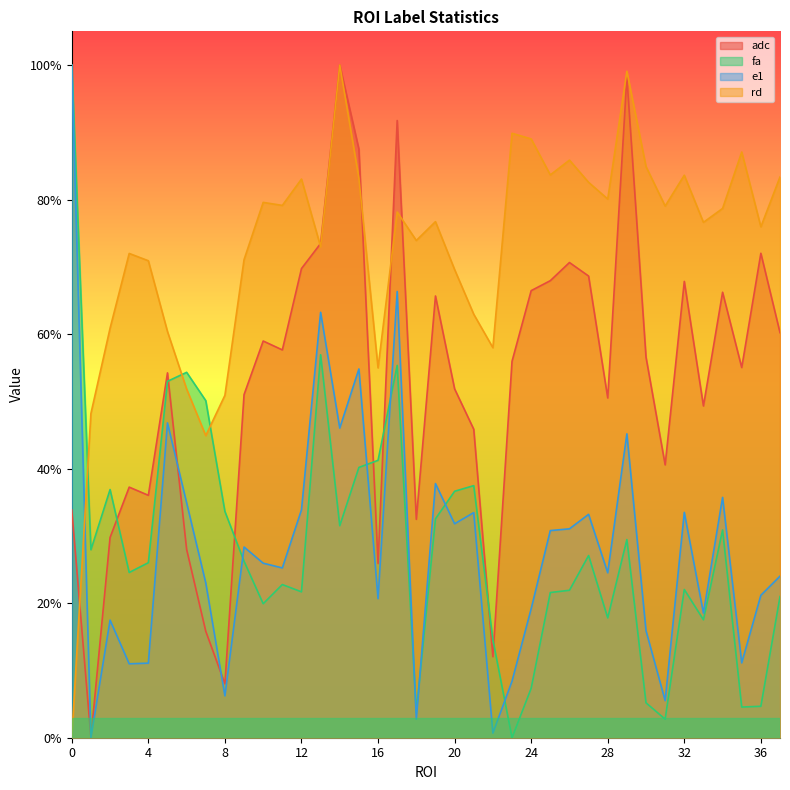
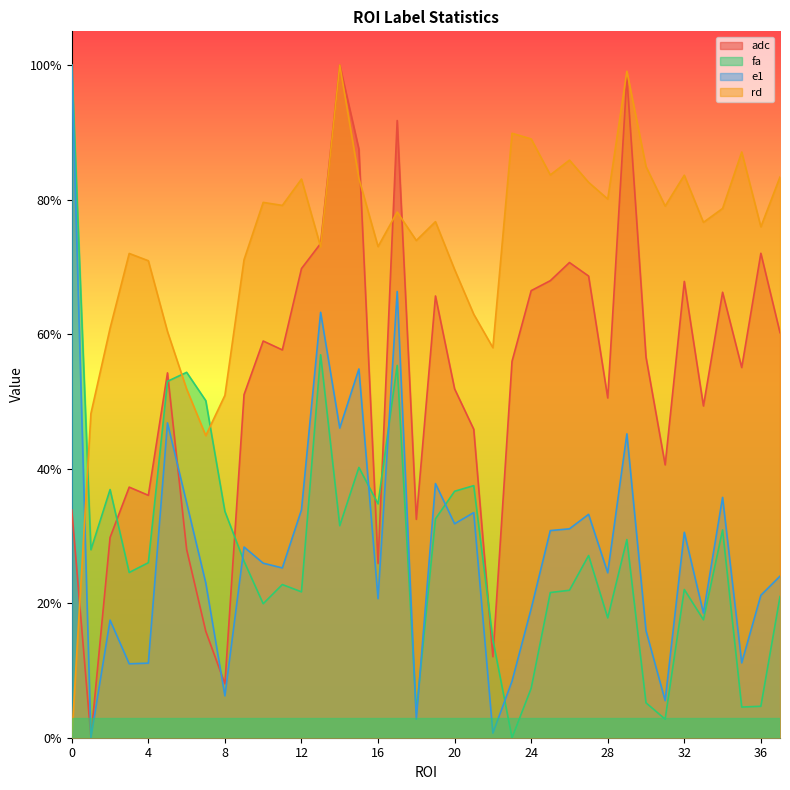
  {
    "adc": {
      "0": "34%",
      "4": "36%",
      "8": "8%",
      "12": "70%",
      "16": "26%",
      "20": "52%",
      "24": "66%",
      "28": "51%",
      "32": "68%",
      "36": "72%"
    },
    "fa": {
      "4": "26%",
      "8": "34%",
      "12": "22%",
-     "16": "41%",
+     "16": "35%",
      "20": "37%",
      "24": "7%",
      "28": "18%",
      "32": "22%",
      "36": "5%"
    },
    "e1": {
      "4": "11%",
      "8": "6%",
      "12": "34%",
      "16": "21%",
      "20": "32%",
      "24": "19%",
      "28": "25%",
-     "32": "33%",
+     "32": "31%",
      "36": "21%"
    },
    "rd": {
      "4": "71%",
      "8": "51%",
      "12": "83%",
-     "16": "55%",
+     "16": "73%",
      "20": "70%",
      "24": "89%",
      "28": "80%",
      "32": "84%",
      "36": "76%"
    }
  }
